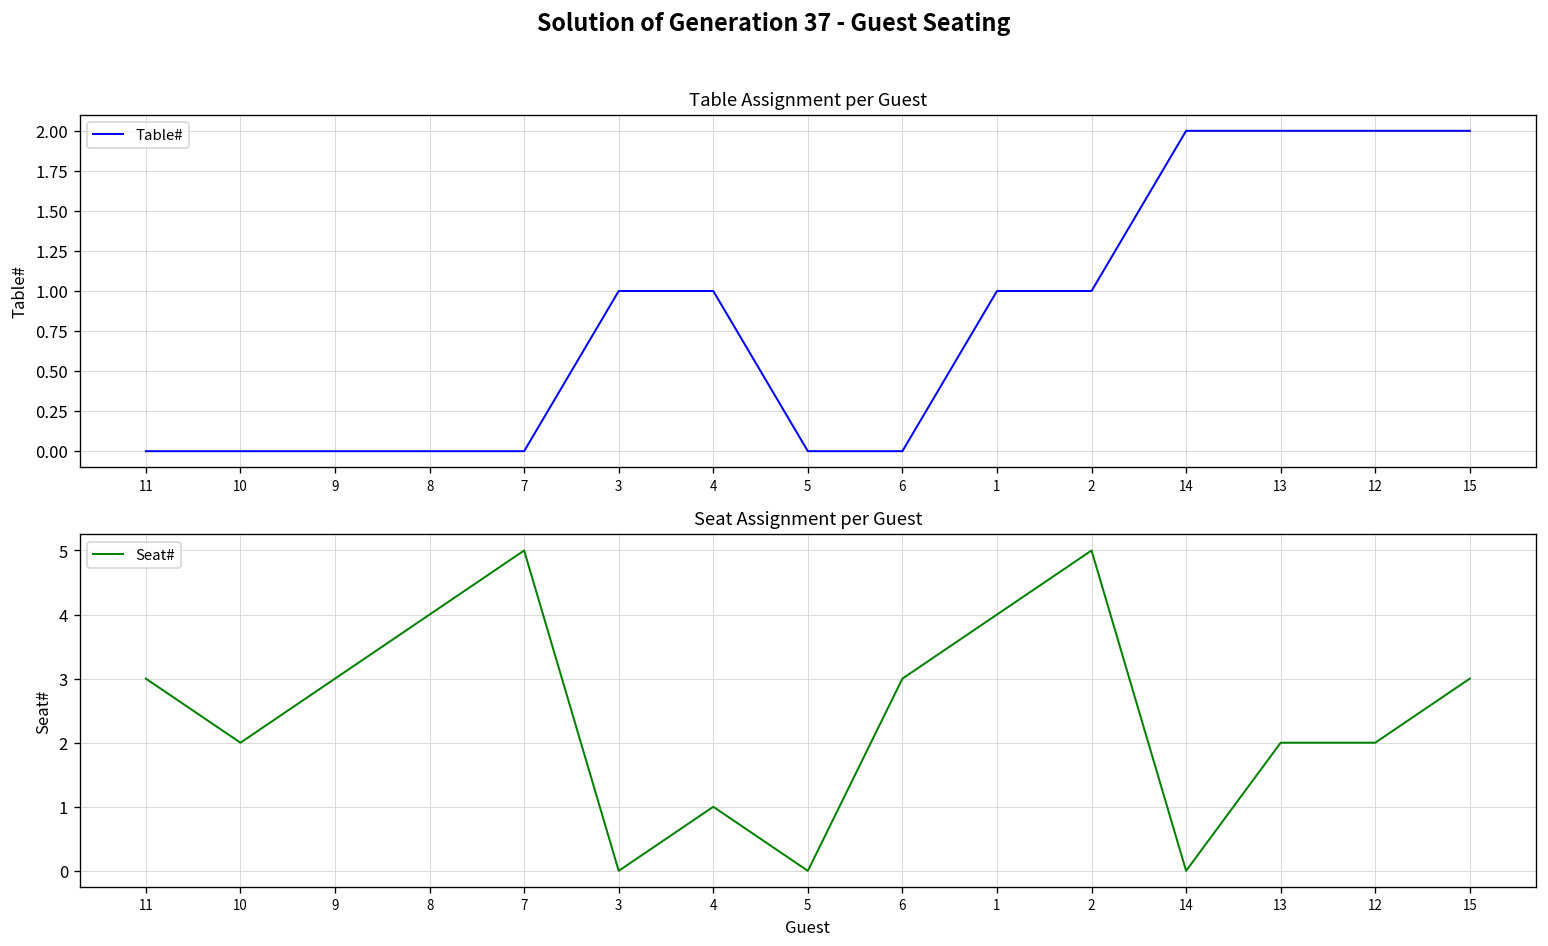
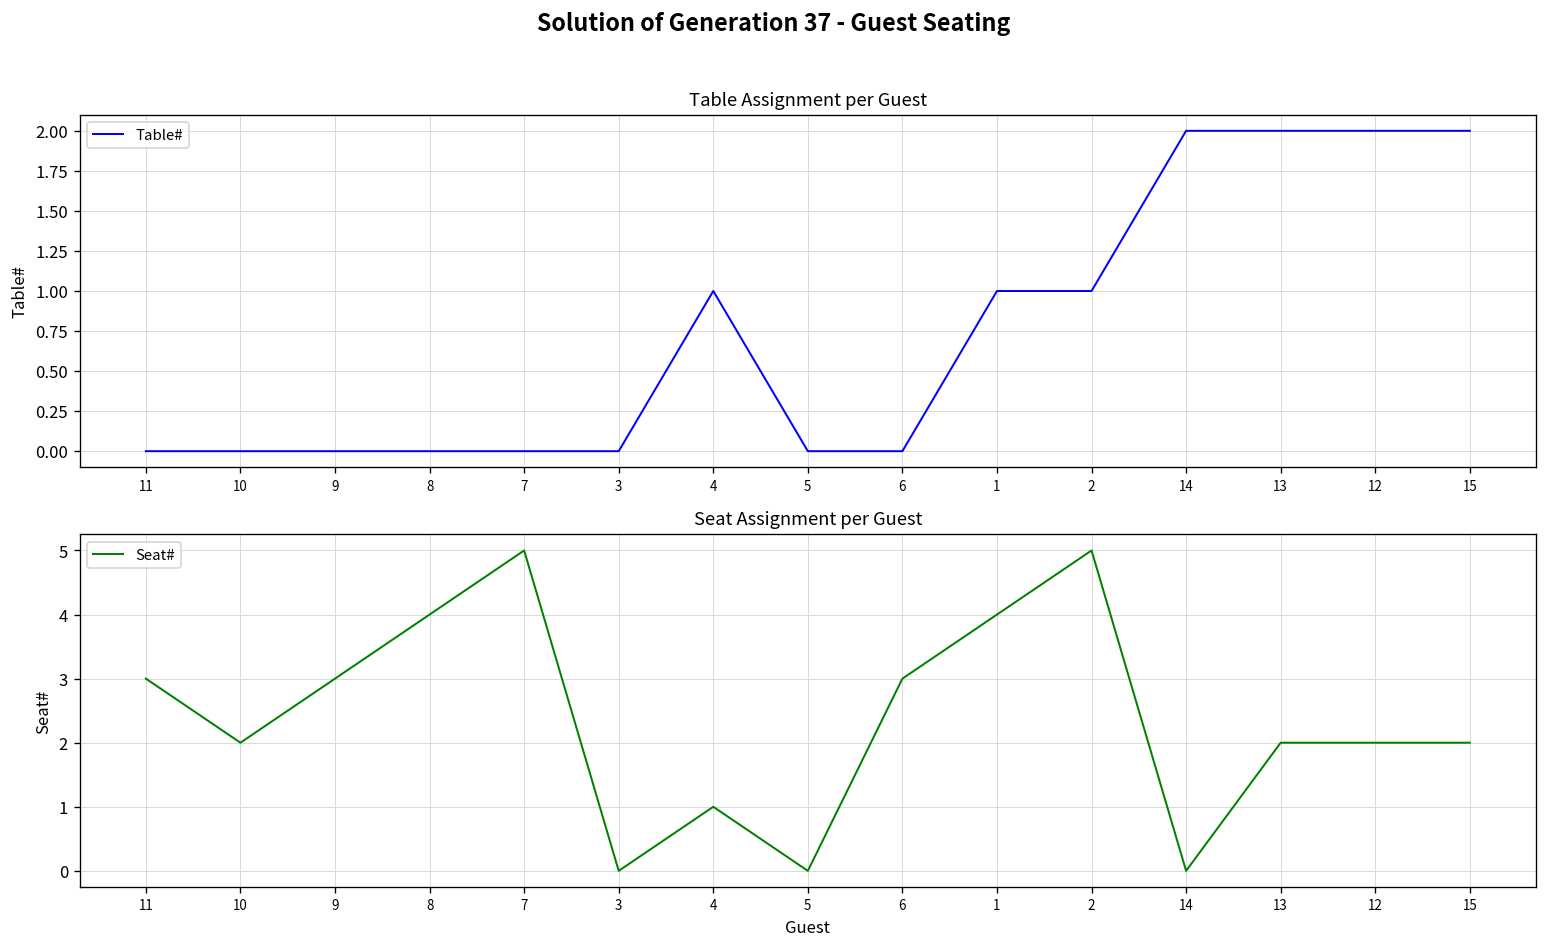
  {
    "Table Assignment per Guest": {
      "11": 0,
      "10": 0,
      "9": 0,
      "8": 0,
      "7": 0,
-     "3": 1,
+     "3": 0,
      "4": 1,
      "5": 0,
      "6": 0,
      "1": 1,
      "2": 1,
      "14": 2,
      "13": 2,
      "12": 2,
      "15": 2
    },
    "Seat Assignment per Guest": {
      "11": 3,
      "10": 2,
      "9": 3,
      "8": 4,
      "7": 5,
      "3": 0,
      "4": 1,
      "5": 0,
      "6": 3,
      "1": 4,
      "2": 5,
      "14": 0,
      "13": 2,
      "12": 2,
-     "15": 3
+     "15": 2
    }
  }
